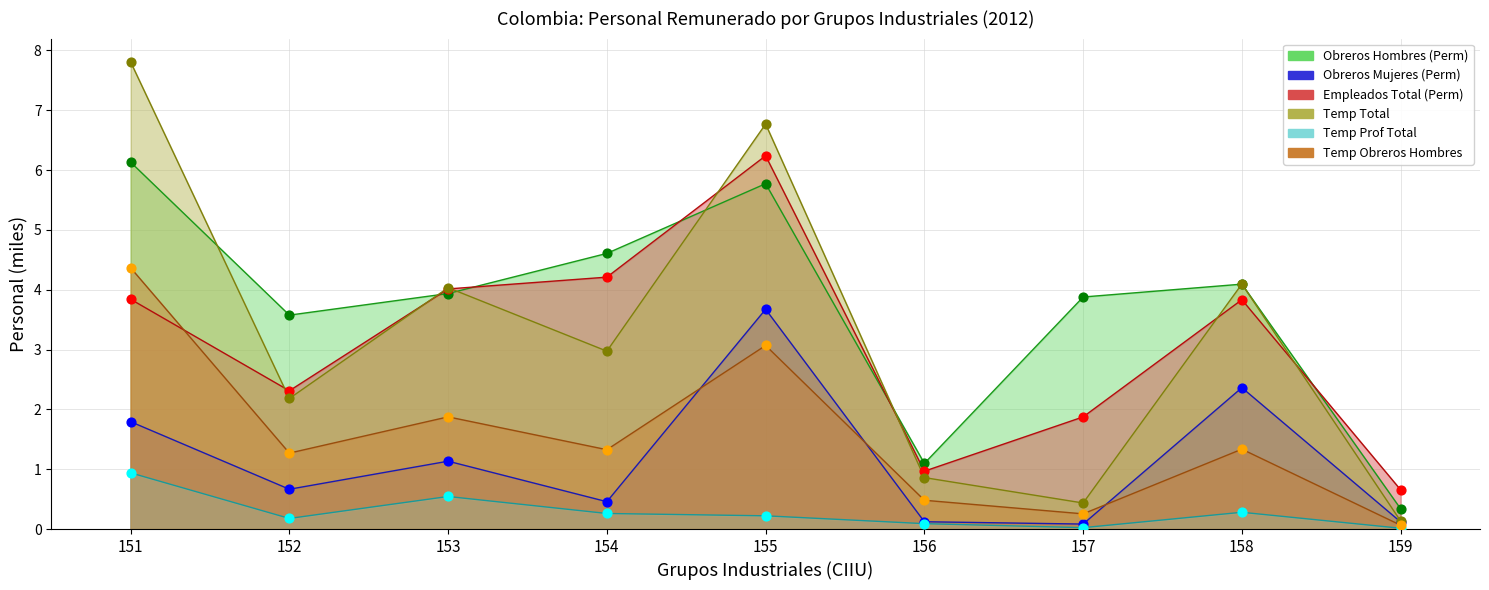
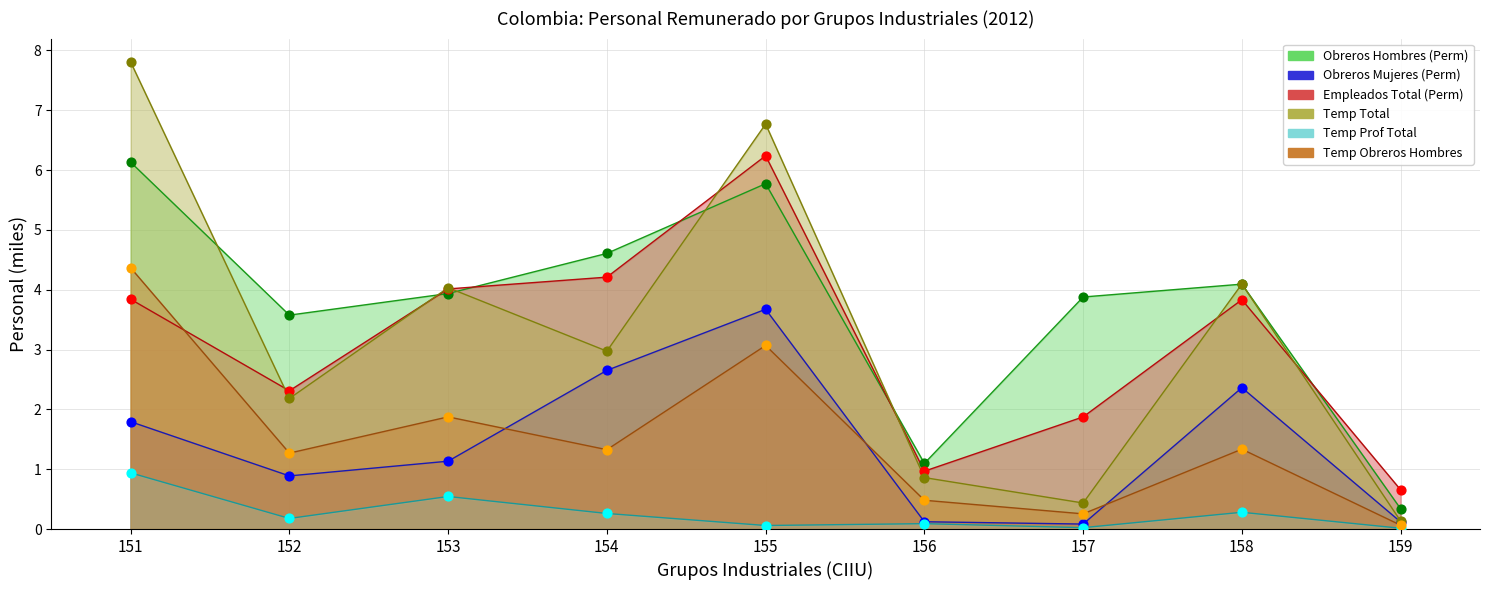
  {
    "Obreros Hombres (Perm)": {
      "151": 6.1,
      "152": 3.6,
      "153": 3.9,
      "154": 4.6,
      "155": 5.8,
      "156": 1.1,
      "157": 3.9,
      "159": 0.3
    },
    "Obreros Mujeres (Perm)": {
      "151": 1.8,
-     "152": 0.7,
+     "152": 0.9,
      "153": 1.1,
-     "154": 0.5,
+     "154": 2.7,
      "155": 3.7,
      "157": 0.1,
      "158": 2.4
    },
    "Temp Prof Total": {
      "151": 0.9,
      "152": 0.2,
      "153": 0.5,
      "154": 0.3,
-     "155": 0.2,
+     "155": 0.1,
      "157": 0.0,
      "158": 0.3,
      "159": 0.0
    }
  }
